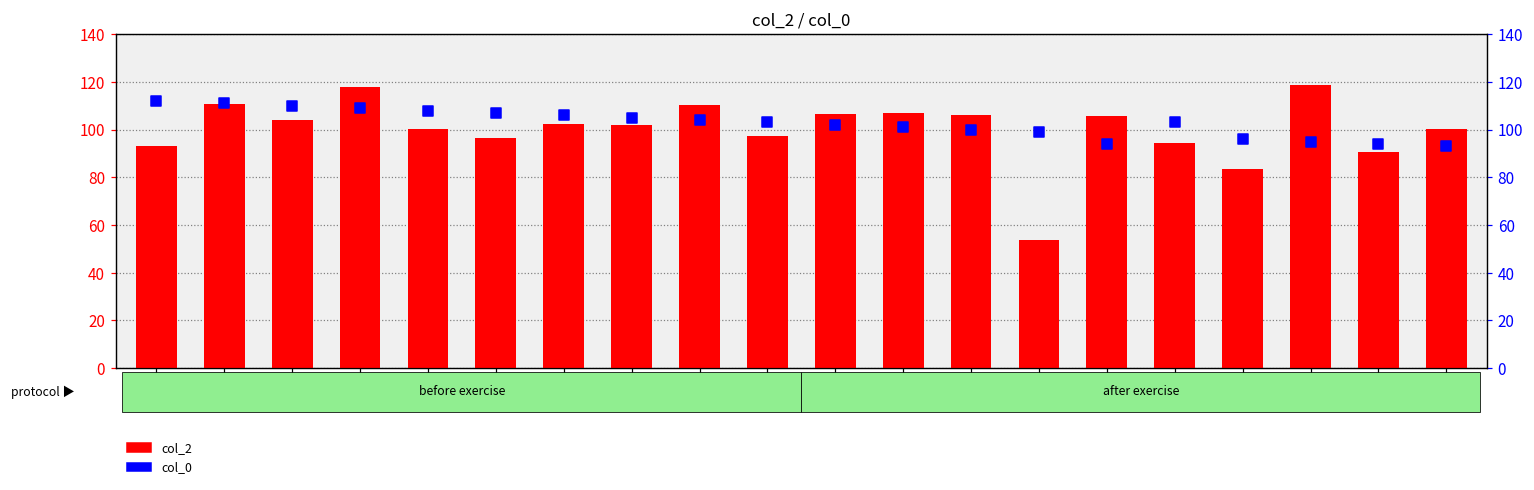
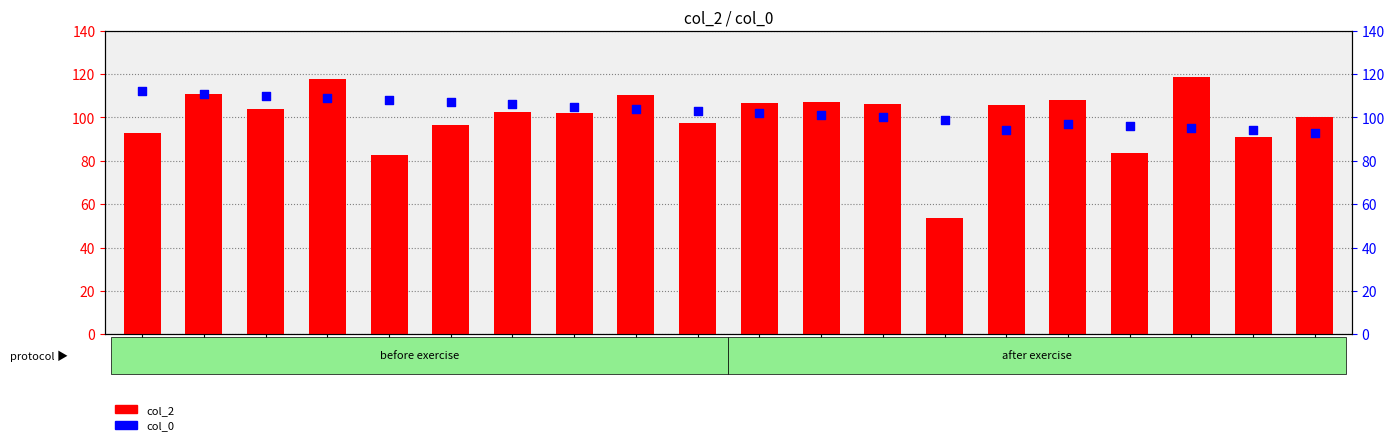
  {
    "col_2": {
-     "108": 100,
+     "108": 83,
      "107": 96,
      "98": 106,
-     "97": 94
+     "97": 108
    },
    "col_0": {
-     "97": 103
+     "97": 97
    }
  }
